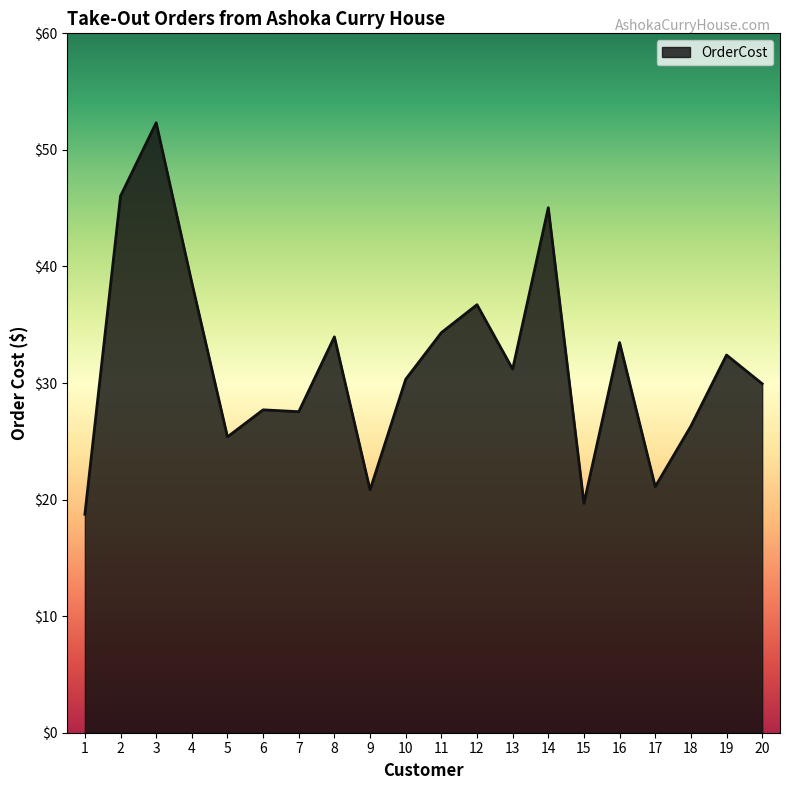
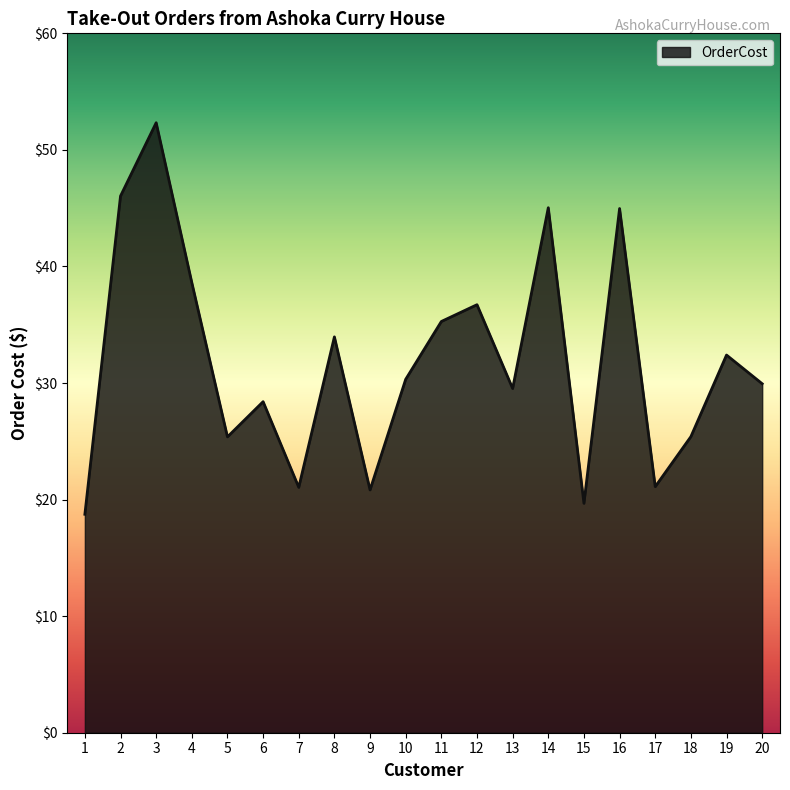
  {
    "1": "$18.7",
    "2": "$46.0",
    "3": "$52.3",
    "4": "$38.6",
    "5": "$25.4",
-   "6": "$27.7",
-   "7": "$27.5",
+   "6": "$28.4",
+   "7": "$21.1",
    "8": "$34.0",
    "9": "$20.8",
    "10": "$30.3",
-   "11": "$34.3",
+   "11": "$35.3",
    "12": "$36.7",
-   "13": "$31.2",
+   "13": "$29.5",
    "14": "$45.0",
    "15": "$19.7",
-   "16": "$33.5",
+   "16": "$45.0",
    "17": "$21.1",
-   "18": "$26.3",
+   "18": "$25.4",
    "19": "$32.4",
    "20": "$29.9"
  }
